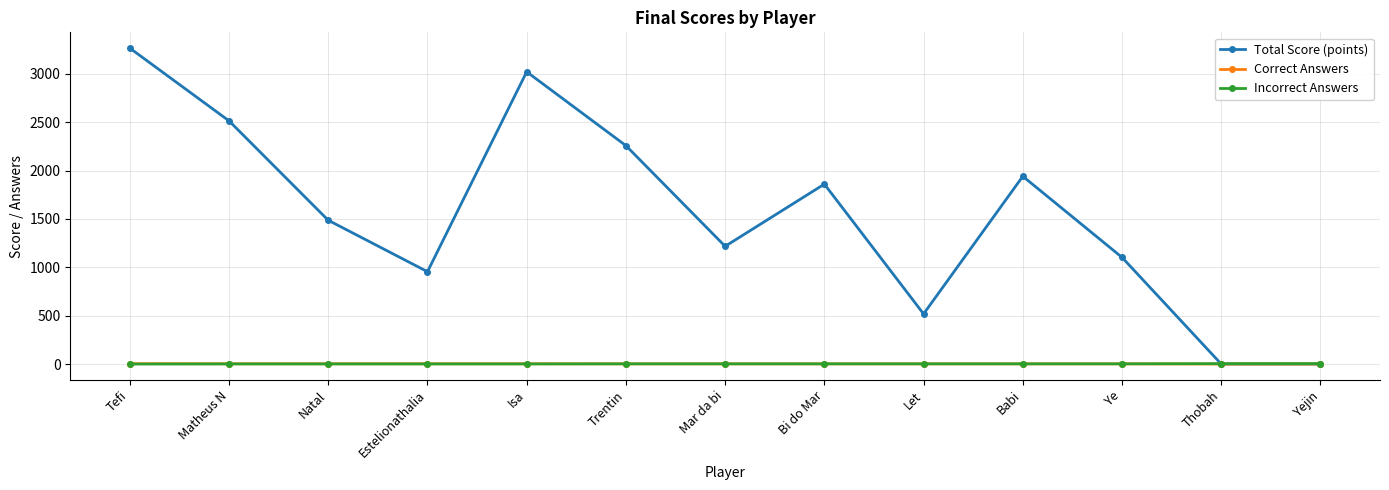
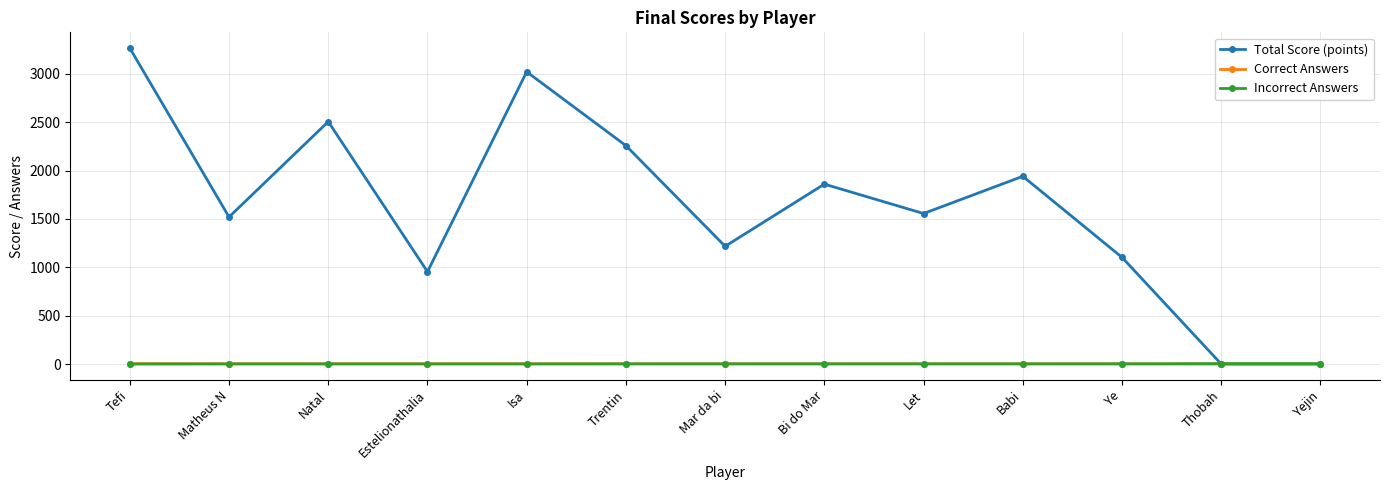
  {
    "Total Score (points)": {
      "Tefi": 3300,
-     "Matheus N": 2500,
-     "Natal": 1500,
+     "Matheus N": 1500,
+     "Natal": 2500,
      "Estelionathalia": 1000,
      "Isa": 3000,
      "Trentin": 2300,
      "Mar da bi": 1200,
      "Bi do Mar": 1900,
-     "Let": 500,
+     "Let": 1600,
      "Babi": 1900,
      "Ye": 1100
    },
    "Incorrect Answers": {
      "Tefi": 0,
      "Matheus N": 0,
      "Natal": 0,
      "Estelionathalia": 0,
      "Isa": 0,
      "Trentin": 0,
      "Mar da bi": 0,
      "Bi do Mar": 0,
      "Let": 0,
      "Babi": 0,
      "Ye": 0
    }
  }
